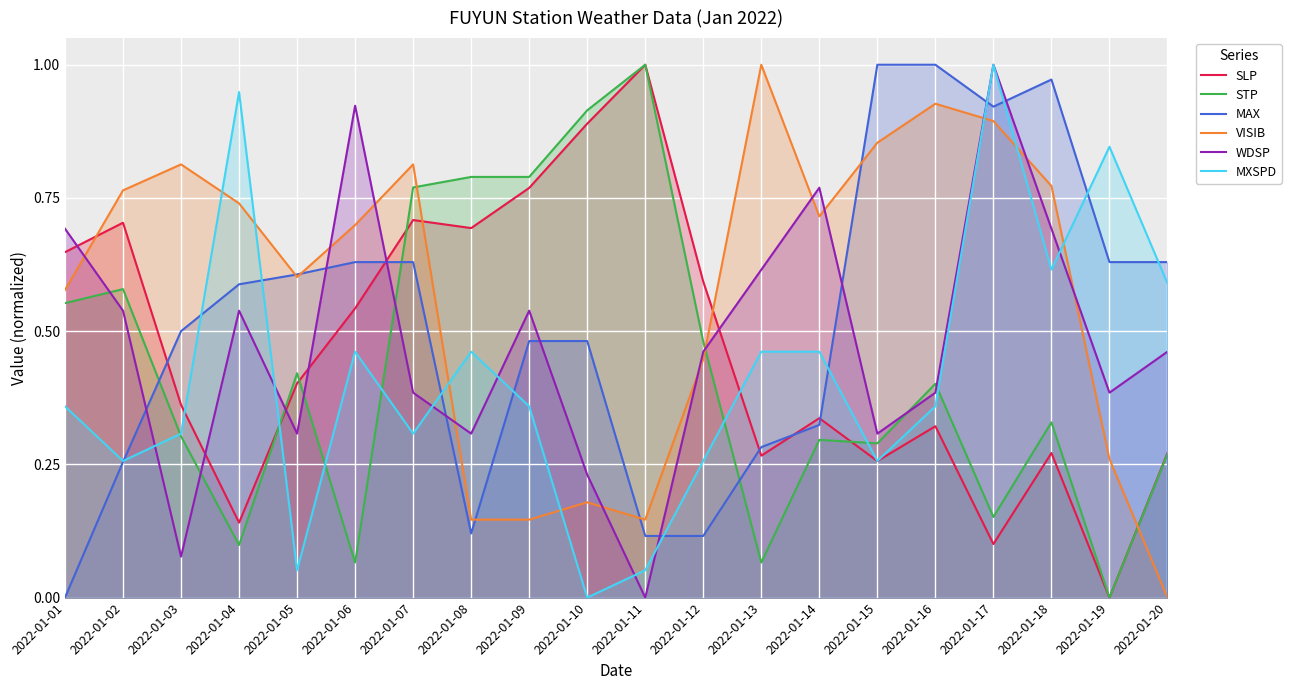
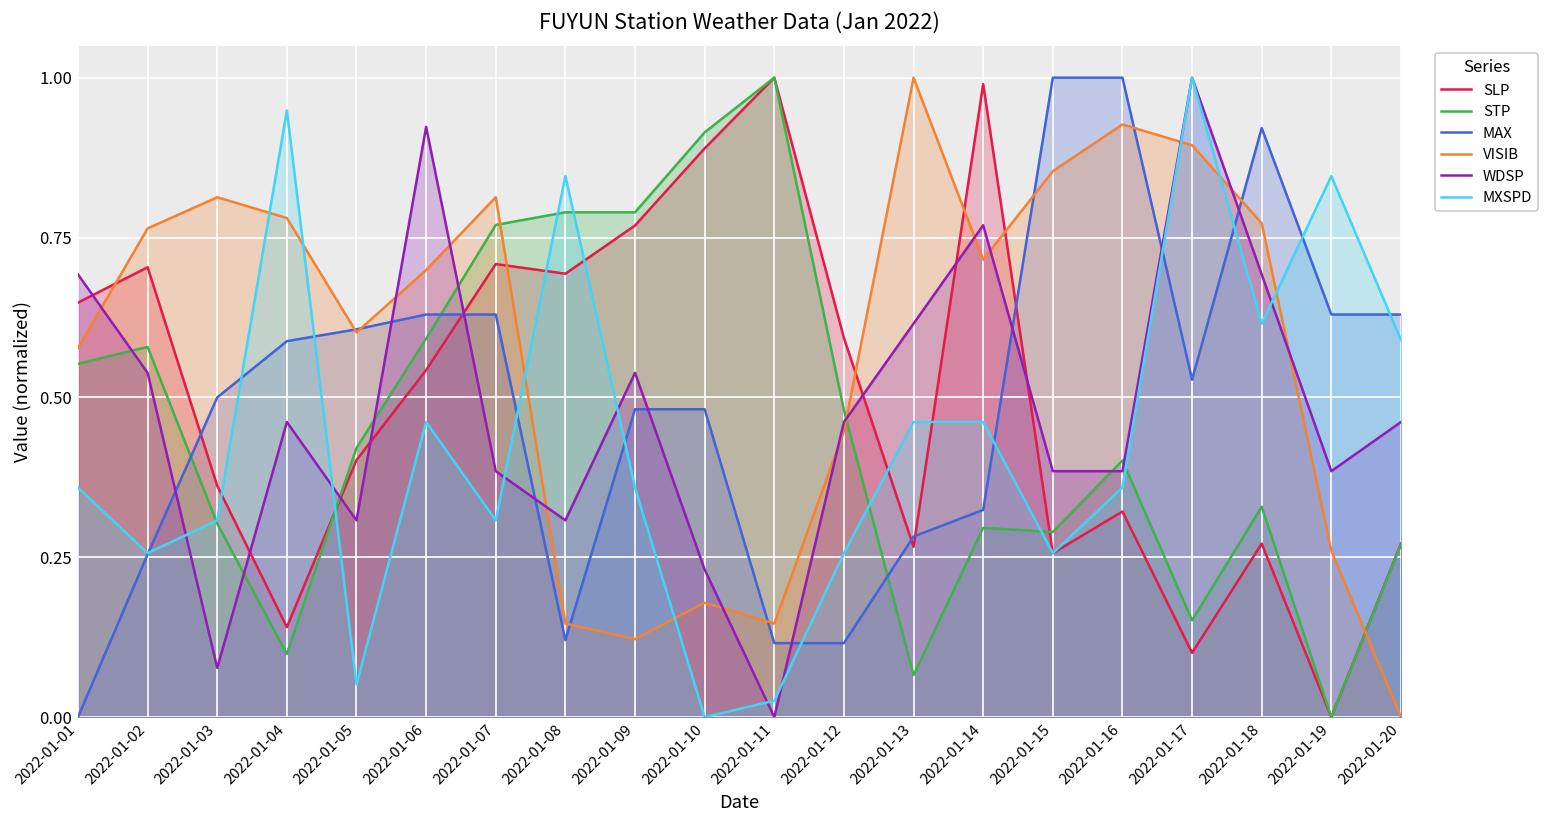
  {
    "SLP": {
      "2022-01-01": 0.65,
      "2022-01-02": 0.70,
      "2022-01-03": 0.36,
      "2022-01-04": 0.14,
      "2022-01-05": 0.40,
      "2022-01-06": 0.54,
      "2022-01-07": 0.71,
      "2022-01-08": 0.69,
      "2022-01-09": 0.77,
      "2022-01-10": 0.89,
      "2022-01-12": 0.59,
      "2022-01-13": 0.27,
-     "2022-01-14": 0.34,
+     "2022-01-14": 0.99,
      "2022-01-16": 0.32,
      "2022-01-17": 0.10,
      "2022-01-18": 0.27
    },
    "STP": {
      "2022-01-01": 0.55,
      "2022-01-02": 0.58,
      "2022-01-03": 0.30,
      "2022-01-04": 0.10,
      "2022-01-05": 0.42,
-     "2022-01-06": 0.07,
+     "2022-01-06": 0.59,
      "2022-01-07": 0.77,
      "2022-01-08": 0.79,
      "2022-01-09": 0.79,
      "2022-01-10": 0.91,
      "2022-01-12": 0.48,
      "2022-01-13": 0.07,
      "2022-01-14": 0.30,
      "2022-01-15": 0.29,
      "2022-01-16": 0.40,
      "2022-01-17": 0.15,
      "2022-01-18": 0.33
    },
    "MAX": {
      "2022-01-01": 0.00,
      "2022-01-03": 0.50,
      "2022-01-04": 0.59,
      "2022-01-05": 0.61,
      "2022-01-06": 0.63,
      "2022-01-07": 0.63,
      "2022-01-08": 0.12,
      "2022-01-09": 0.48,
      "2022-01-10": 0.48,
      "2022-01-11": 0.12,
      "2022-01-12": 0.12,
      "2022-01-13": 0.28,
      "2022-01-14": 0.32,
      "2022-01-15": 1.00,
      "2022-01-16": 1.00,
-     "2022-01-17": 0.92,
-     "2022-01-18": 0.97,
+     "2022-01-17": 0.53,
+     "2022-01-18": 0.92,
      "2022-01-19": 0.63,
      "2022-01-20": 0.63
    },
    "VISIB": {
      "2022-01-01": 0.58,
      "2022-01-02": 0.76,
      "2022-01-03": 0.81,
-     "2022-01-04": 0.74,
+     "2022-01-04": 0.78,
      "2022-01-05": 0.60,
      "2022-01-06": 0.70,
      "2022-01-07": 0.81,
      "2022-01-08": 0.15,
-     "2022-01-09": 0.15,
+     "2022-01-09": 0.12,
      "2022-01-10": 0.18,
      "2022-01-11": 0.15,
      "2022-01-12": 0.45,
      "2022-01-13": 1.00,
      "2022-01-14": 0.72,
      "2022-01-15": 0.85,
      "2022-01-16": 0.93,
      "2022-01-17": 0.89,
      "2022-01-18": 0.77,
      "2022-01-19": 0.26,
      "2022-01-20": 0.00
    },
    "WDSP": {
      "2022-01-01": 0.69,
      "2022-01-02": 0.54,
      "2022-01-03": 0.08,
-     "2022-01-04": 0.54,
+     "2022-01-04": 0.46,
      "2022-01-05": 0.31,
      "2022-01-06": 0.92,
      "2022-01-07": 0.38,
      "2022-01-08": 0.31,
      "2022-01-09": 0.54,
      "2022-01-10": 0.23,
      "2022-01-11": 0.00,
      "2022-01-12": 0.46,
      "2022-01-13": 0.62,
      "2022-01-14": 0.77,
-     "2022-01-15": 0.31,
+     "2022-01-15": 0.38,
      "2022-01-16": 0.38,
      "2022-01-18": 0.69,
      "2022-01-19": 0.38,
      "2022-01-20": 0.46
    },
    "MXSPD": {
      "2022-01-01": 0.36,
      "2022-01-03": 0.31,
      "2022-01-04": 0.95,
      "2022-01-05": 0.05,
      "2022-01-06": 0.46,
      "2022-01-07": 0.31,
-     "2022-01-08": 0.46,
+     "2022-01-08": 0.85,
      "2022-01-09": 0.36,
      "2022-01-10": 0.00,
-     "2022-01-11": 0.05,
+     "2022-01-11": 0.03,
      "2022-01-12": 0.26,
      "2022-01-13": 0.46,
      "2022-01-14": 0.46,
      "2022-01-16": 0.36,
      "2022-01-18": 0.62,
      "2022-01-19": 0.85,
      "2022-01-20": 0.59
    }
  }
